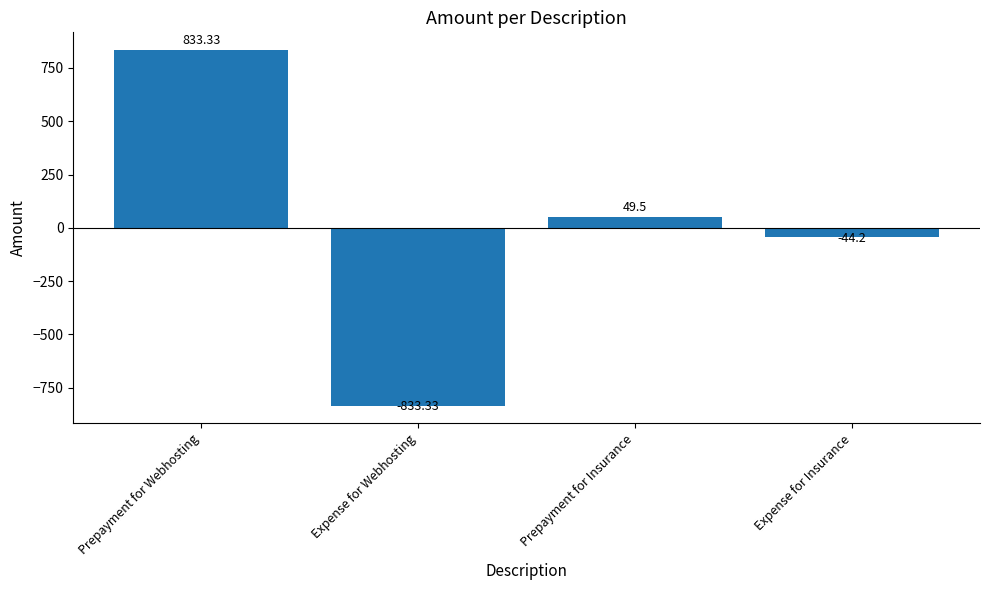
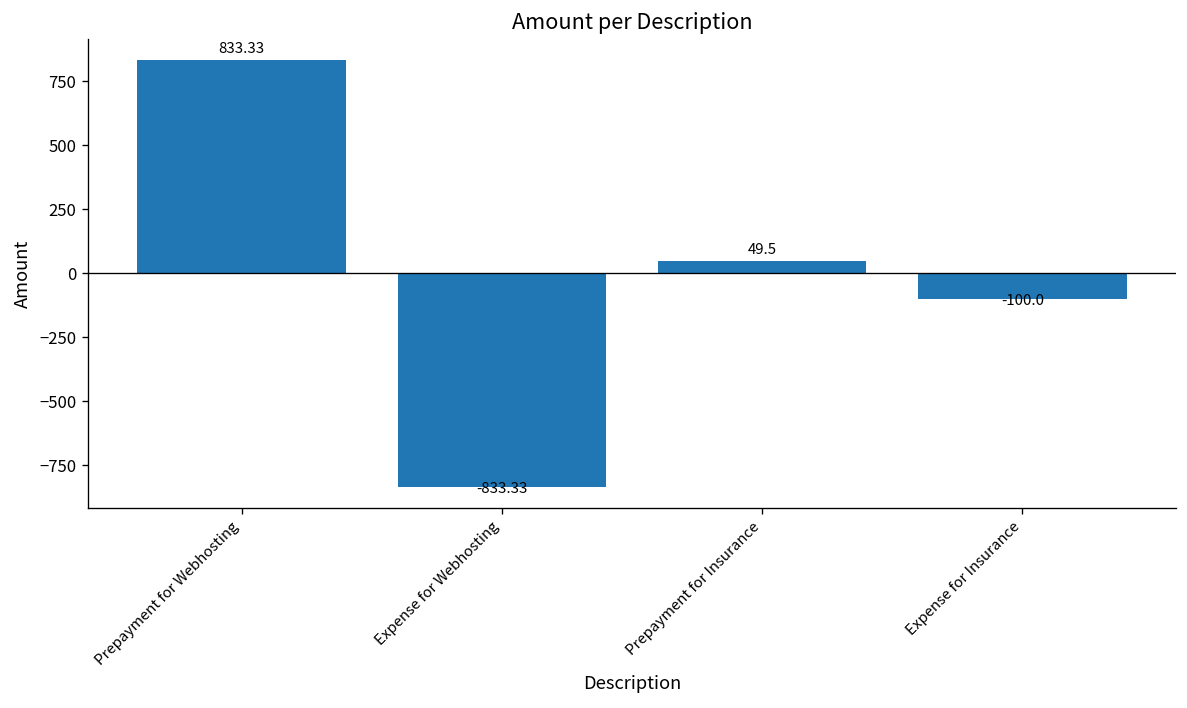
  {
    "Prepayment for Webhosting": 833.33,
    "Expense for Webhosting": -833.33,
    "Prepayment for Insurance": 49.5,
-   "Expense for Insurance": -44.2
+   "Expense for Insurance": -100.0
  }
